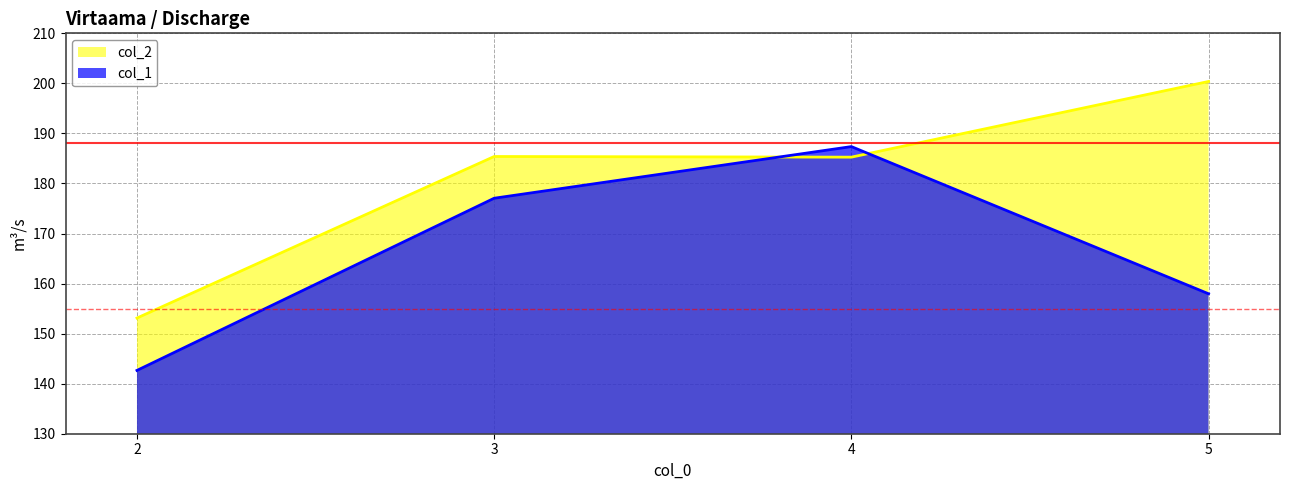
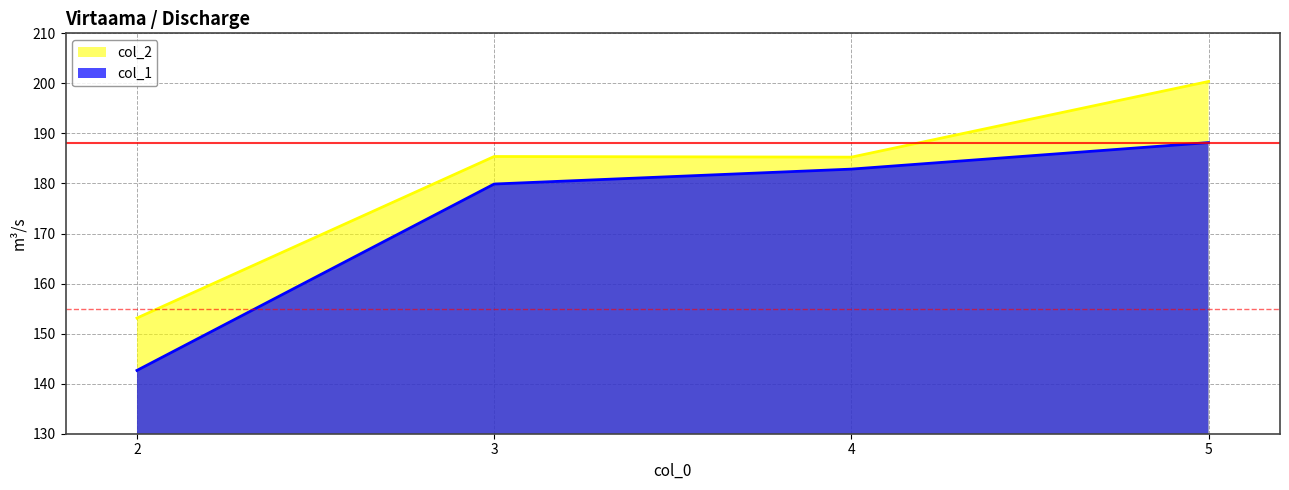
  {
    "col_2": {
      "2": 153,
      "3": 185,
      "4": 185,
      "5": 200
    },
    "col_1": {
      "2": 143,
-     "3": 177,
-     "4": 187,
-     "5": 158
+     "3": 180,
+     "4": 183,
+     "5": 188
    }
  }
